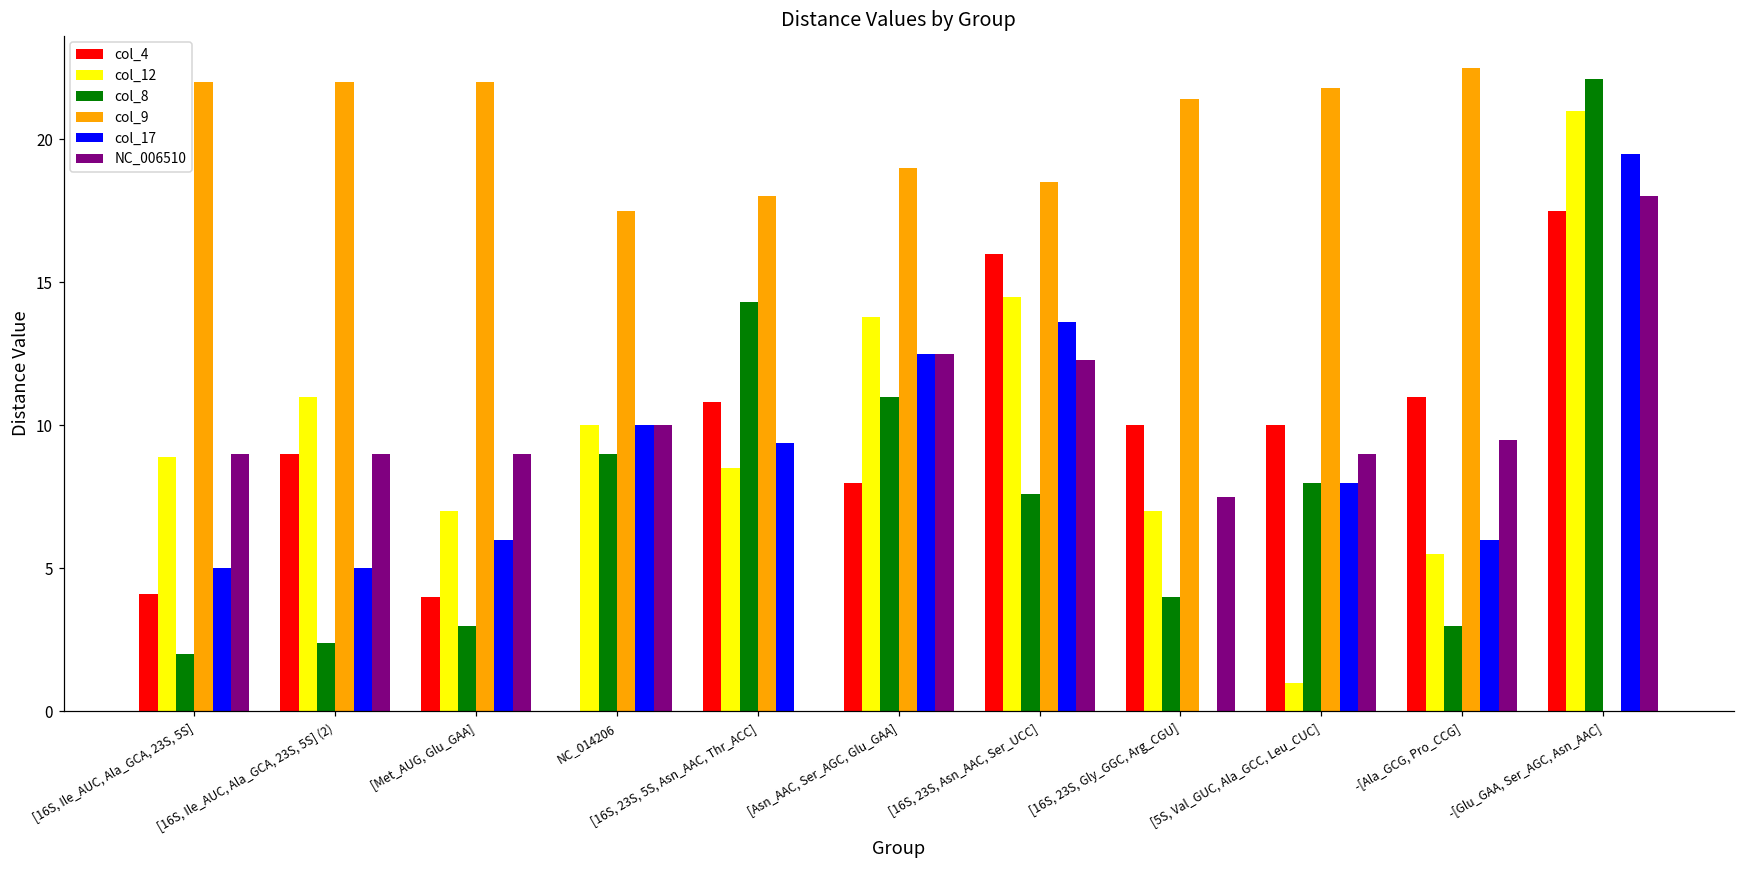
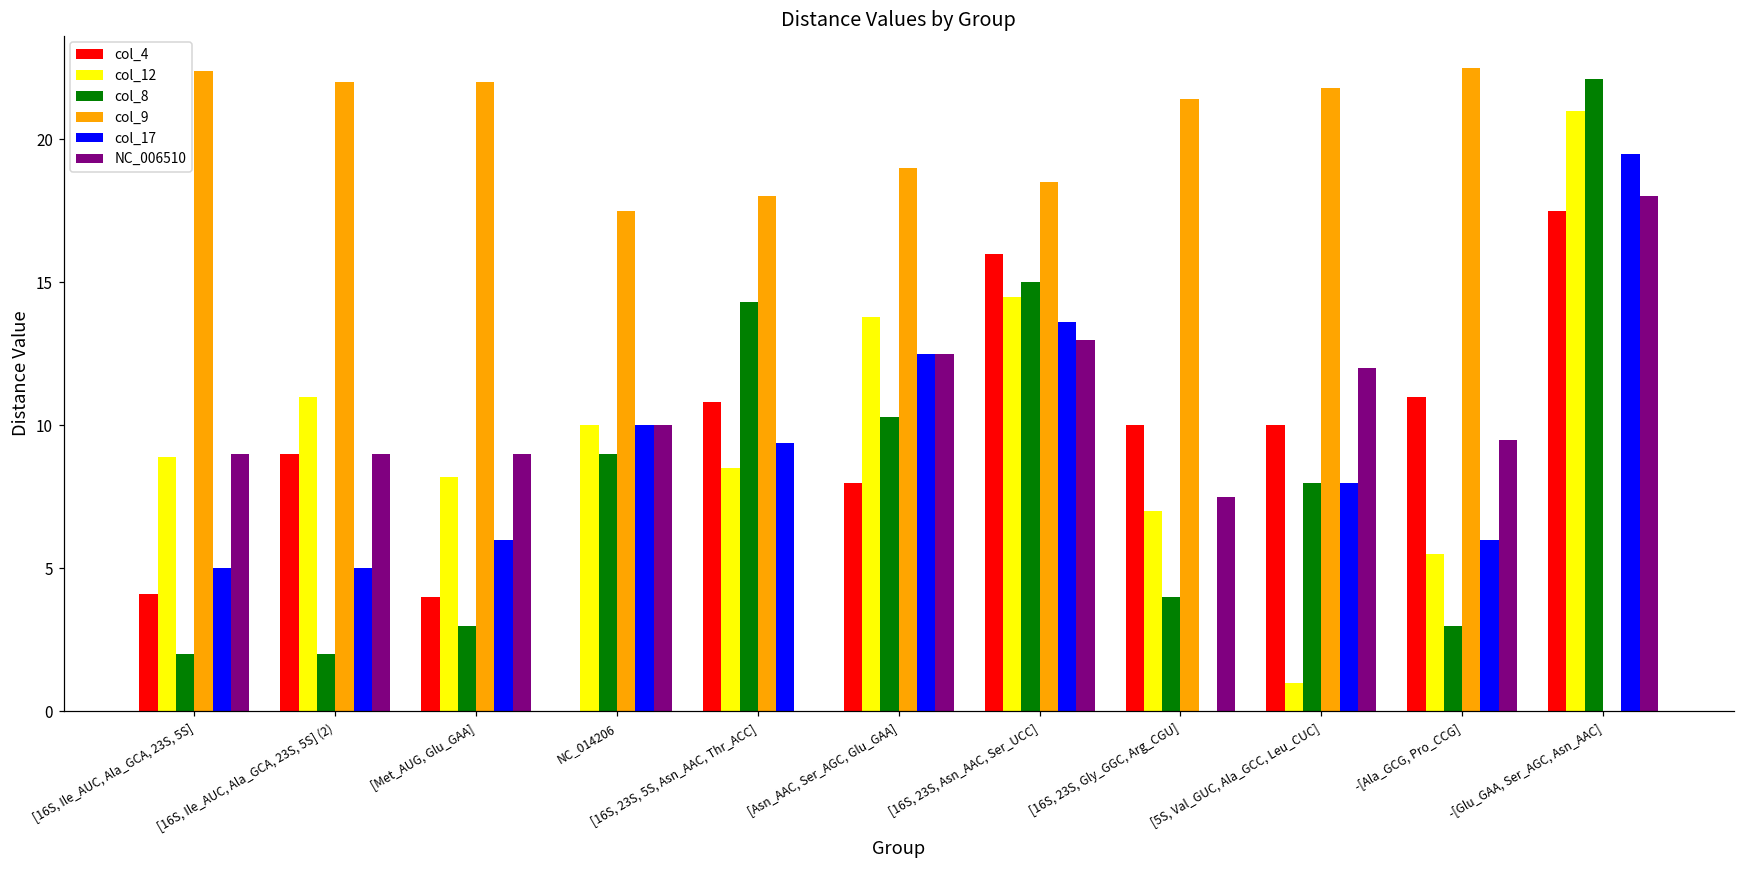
  {
    "col_4": {
      "[16S, Ile_AUC, Ala_GCA, 23S, 5S]": 4.1,
      "[16S, Ile_AUC, Ala_GCA, 23S, 5S] (2)": 9.0,
      "[Met_AUG, Glu_GAA]": 4.0,
      "NC_014206": 0.0,
      "[16S, 23S, 5S, Asn_AAC, Thr_ACC]": 10.8,
      "[Asn_AAC, Ser_AGC, Glu_GAA]": 8.0,
      "[16S, 23S, Asn_AAC, Ser_UCC]": 16.0,
      "[16S, 23S, Gly_GGC, Arg_CGU]": 10.0,
      "[5S, Val_GUC, Ala_GCC, Leu_CUC]": 10.0,
      "-[Ala_GCG, Pro_CCG]": 11.0,
      "-[Glu_GAA, Ser_AGC, Asn_AAC]": 17.5
    },
    "col_12": {
      "[16S, Ile_AUC, Ala_GCA, 23S, 5S]": 8.9,
      "[16S, Ile_AUC, Ala_GCA, 23S, 5S] (2)": 11.0,
-     "[Met_AUG, Glu_GAA]": 7.0,
+     "[Met_AUG, Glu_GAA]": 8.2,
      "NC_014206": 10.0,
      "[16S, 23S, 5S, Asn_AAC, Thr_ACC]": 8.5,
      "[Asn_AAC, Ser_AGC, Glu_GAA]": 13.8,
      "[16S, 23S, Asn_AAC, Ser_UCC]": 14.5,
      "[16S, 23S, Gly_GGC, Arg_CGU]": 7.0,
      "[5S, Val_GUC, Ala_GCC, Leu_CUC]": 1.0,
      "-[Ala_GCG, Pro_CCG]": 5.5,
      "-[Glu_GAA, Ser_AGC, Asn_AAC]": 21.0
    },
    "col_8": {
      "[16S, Ile_AUC, Ala_GCA, 23S, 5S]": 2.0,
-     "[16S, Ile_AUC, Ala_GCA, 23S, 5S] (2)": 2.4,
+     "[16S, Ile_AUC, Ala_GCA, 23S, 5S] (2)": 2.0,
      "[Met_AUG, Glu_GAA]": 3.0,
      "NC_014206": 9.0,
      "[16S, 23S, 5S, Asn_AAC, Thr_ACC]": 14.3,
-     "[Asn_AAC, Ser_AGC, Glu_GAA]": 11.0,
-     "[16S, 23S, Asn_AAC, Ser_UCC]": 7.6,
+     "[Asn_AAC, Ser_AGC, Glu_GAA]": 10.3,
+     "[16S, 23S, Asn_AAC, Ser_UCC]": 15.0,
      "[16S, 23S, Gly_GGC, Arg_CGU]": 4.0,
      "[5S, Val_GUC, Ala_GCC, Leu_CUC]": 8.0,
      "-[Ala_GCG, Pro_CCG]": 3.0,
      "-[Glu_GAA, Ser_AGC, Asn_AAC]": 22.1
    },
    "col_9": {
-     "[16S, Ile_AUC, Ala_GCA, 23S, 5S]": 22.0,
+     "[16S, Ile_AUC, Ala_GCA, 23S, 5S]": 22.4,
      "[16S, Ile_AUC, Ala_GCA, 23S, 5S] (2)": 22.0,
      "[Met_AUG, Glu_GAA]": 22.0,
      "NC_014206": 17.5,
      "[16S, 23S, 5S, Asn_AAC, Thr_ACC]": 18.0,
      "[Asn_AAC, Ser_AGC, Glu_GAA]": 19.0,
      "[16S, 23S, Asn_AAC, Ser_UCC]": 18.5,
      "[16S, 23S, Gly_GGC, Arg_CGU]": 21.4,
      "[5S, Val_GUC, Ala_GCC, Leu_CUC]": 21.8,
      "-[Ala_GCG, Pro_CCG]": 22.5,
      "-[Glu_GAA, Ser_AGC, Asn_AAC]": 0.0
    },
    "col_17": {
      "[16S, Ile_AUC, Ala_GCA, 23S, 5S]": 5.0,
      "[16S, Ile_AUC, Ala_GCA, 23S, 5S] (2)": 5.0,
      "[Met_AUG, Glu_GAA]": 6.0,
      "NC_014206": 10.0,
      "[16S, 23S, 5S, Asn_AAC, Thr_ACC]": 9.4,
      "[Asn_AAC, Ser_AGC, Glu_GAA]": 12.5,
      "[16S, 23S, Asn_AAC, Ser_UCC]": 13.6,
      "[16S, 23S, Gly_GGC, Arg_CGU]": 0.0,
      "[5S, Val_GUC, Ala_GCC, Leu_CUC]": 8.0,
      "-[Ala_GCG, Pro_CCG]": 6.0,
      "-[Glu_GAA, Ser_AGC, Asn_AAC]": 19.5
    },
    "NC_006510": {
      "[16S, Ile_AUC, Ala_GCA, 23S, 5S]": 9.0,
      "[16S, Ile_AUC, Ala_GCA, 23S, 5S] (2)": 9.0,
      "[Met_AUG, Glu_GAA]": 9.0,
      "NC_014206": 10.0,
      "[16S, 23S, 5S, Asn_AAC, Thr_ACC]": 0.0,
      "[Asn_AAC, Ser_AGC, Glu_GAA]": 12.5,
-     "[16S, 23S, Asn_AAC, Ser_UCC]": 12.3,
+     "[16S, 23S, Asn_AAC, Ser_UCC]": 13.0,
      "[16S, 23S, Gly_GGC, Arg_CGU]": 7.5,
-     "[5S, Val_GUC, Ala_GCC, Leu_CUC]": 9,
+     "[5S, Val_GUC, Ala_GCC, Leu_CUC]": 12,
      "-[Ala_GCG, Pro_CCG]": 9.5,
      "-[Glu_GAA, Ser_AGC, Asn_AAC]": 18.0
    }
  }
